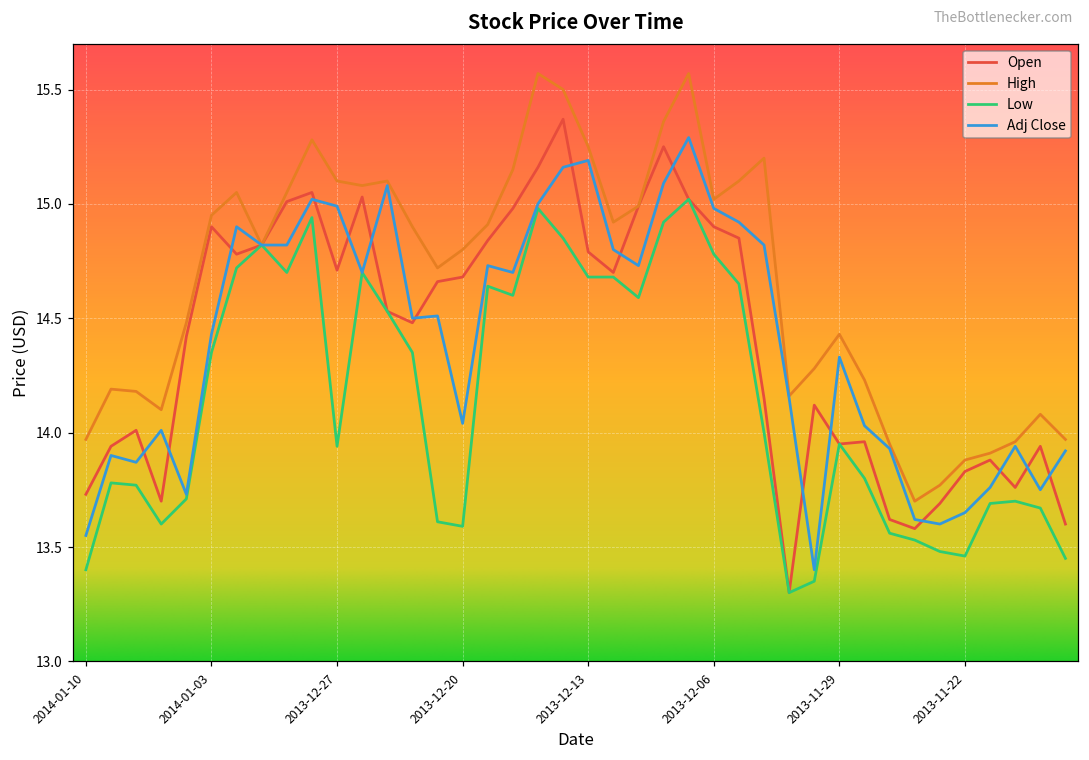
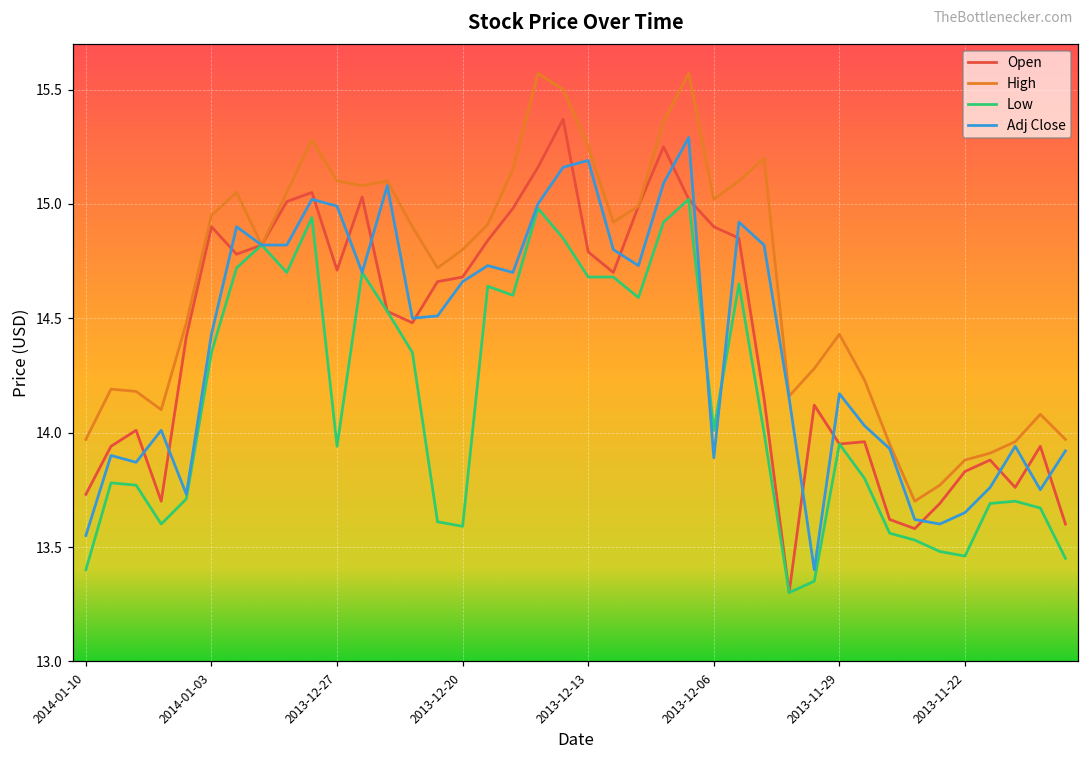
  {
    "Low": {
      "2014-01-10": 13.40,
      "2014-01-03": 14.35,
      "2013-12-27": 13.94,
      "2013-12-20": 13.59,
      "2013-12-13": 14.68,
-     "2013-12-06": 14.78,
+     "2013-12-06": 14.01,
      "2013-11-22": 13.46
    },
    "Adj Close": {
      "2014-01-10": 13.55,
      "2014-01-03": 14.43,
      "2013-12-27": 14.99,
-     "2013-12-20": 14.04,
+     "2013-12-20": 14.66,
      "2013-12-13": 15.19,
-     "2013-12-06": 14.98,
-     "2013-11-29": 14.33,
+     "2013-12-06": 13.89,
+     "2013-11-29": 14.17,
      "2013-11-22": 13.65
    }
  }
